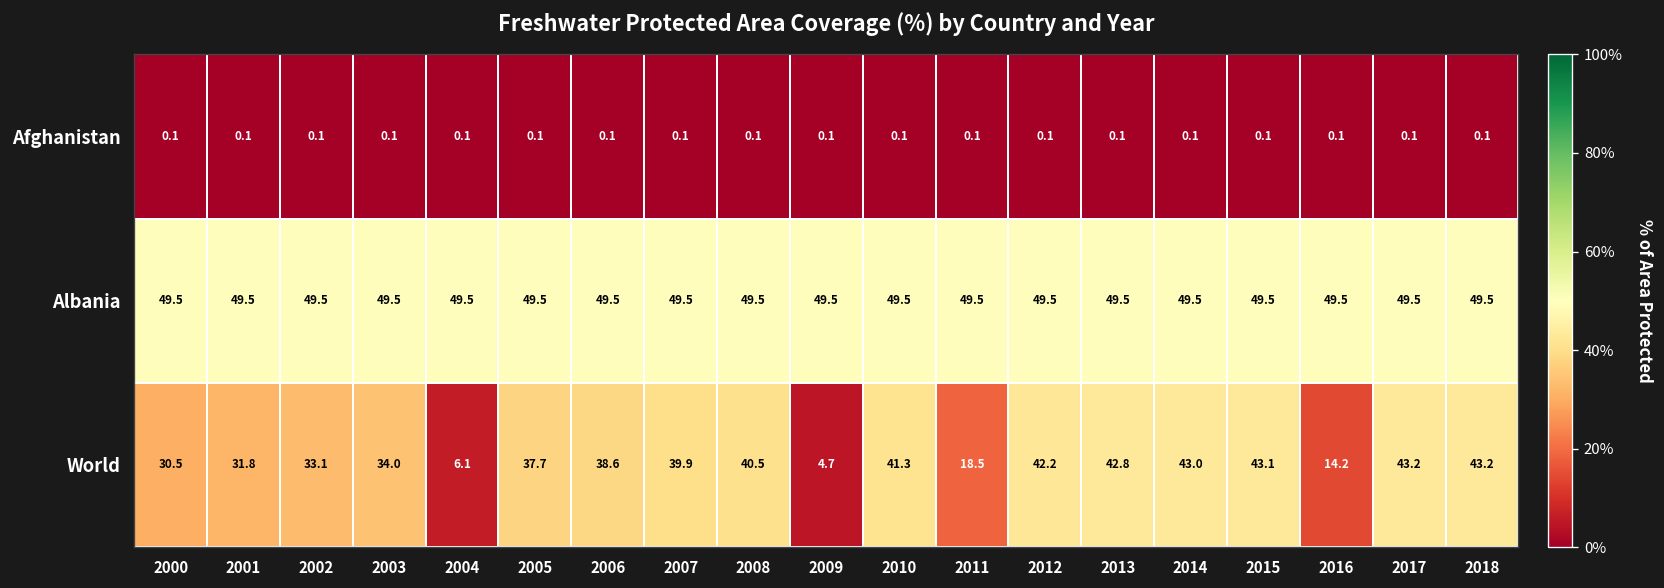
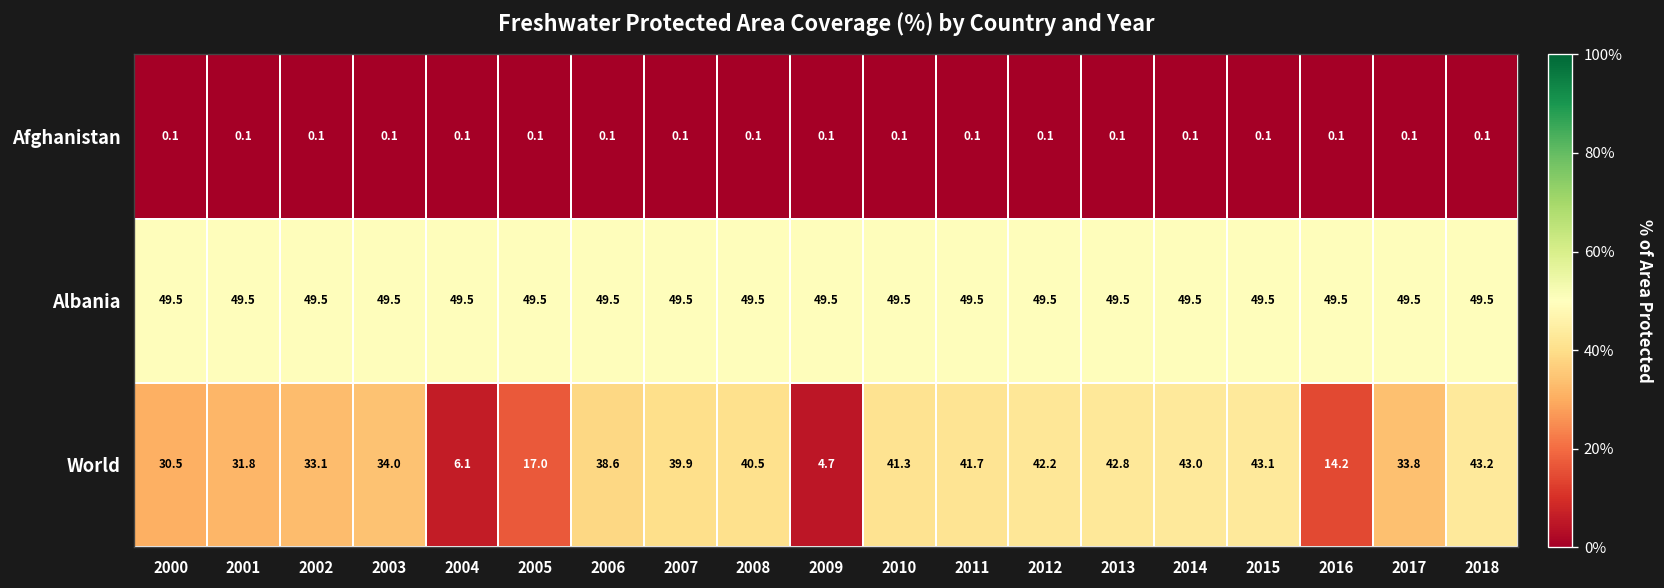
  {
    "Afghanistan": {
      "2000": 0.1,
      "2001": 0.1,
      "2002": 0.1,
      "2003": 0.1,
      "2004": 0.1,
      "2005": 0.1,
      "2006": 0.1,
      "2007": 0.1,
      "2008": 0.1,
      "2009": 0.1,
      "2010": 0.1,
      "2011": 0.1,
      "2012": 0.1,
      "2013": 0.1,
      "2014": 0.1,
      "2015": 0.1,
      "2016": 0.1,
      "2017": 0.1,
      "2018": 0.1
    },
    "Albania": {
      "2000": 49.5,
      "2001": 49.5,
      "2002": 49.5,
      "2003": 49.5,
      "2004": 49.5,
      "2005": 49.5,
      "2006": 49.5,
      "2007": 49.5,
      "2008": 49.5,
      "2009": 49.5,
      "2010": 49.5,
      "2011": 49.5,
      "2012": 49.5,
      "2013": 49.5,
      "2014": 49.5,
      "2015": 49.5,
      "2016": 49.5,
      "2017": 49.5,
      "2018": 49.5
    },
    "World": {
      "2000": 30.5,
      "2001": 31.8,
      "2002": 33.1,
      "2003": 34.0,
      "2004": 6.1,
-     "2005": 37.7,
+     "2005": 17.0,
      "2006": 38.6,
      "2007": 39.9,
      "2008": 40.5,
      "2009": 4.7,
      "2010": 41.3,
-     "2011": 18.5,
+     "2011": 41.7,
      "2012": 42.2,
      "2013": 42.8,
      "2014": 43.0,
      "2015": 43.1,
      "2016": 14.2,
-     "2017": 43.2,
+     "2017": 33.8,
      "2018": 43.2
    }
  }
